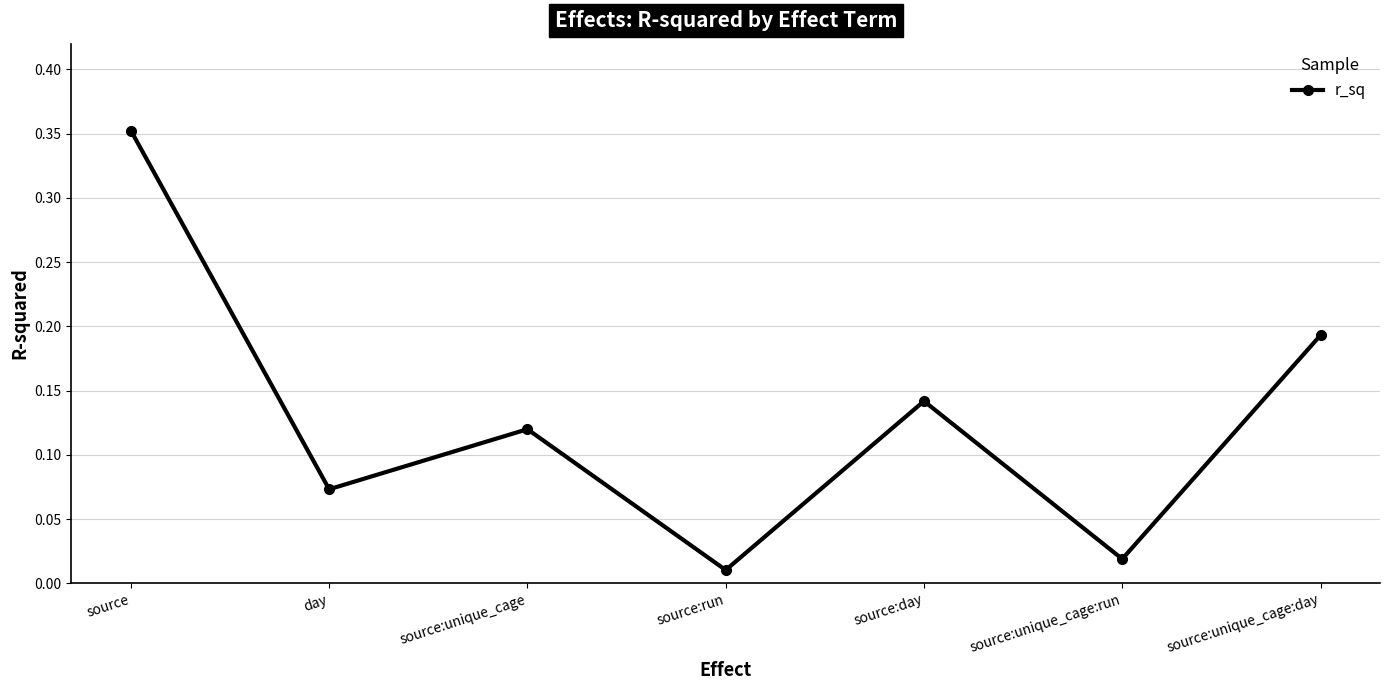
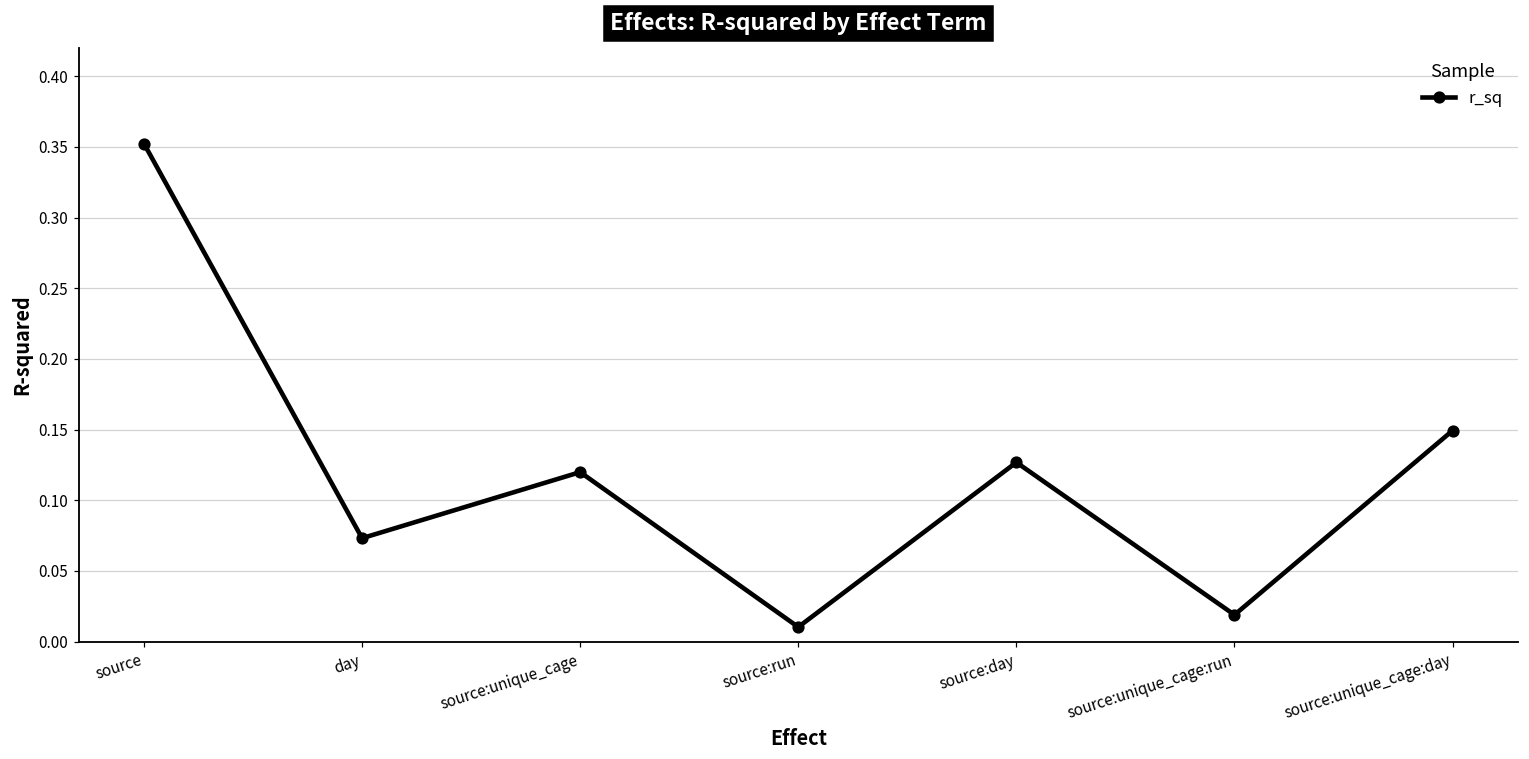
  {
    "source": 0.352,
    "day": 0.073,
    "source:unique_cage": 0.120,
    "source:run": 0.010,
-   "source:day": 0.142,
+   "source:day": 0.127,
    "source:unique_cage:run": 0.019,
-   "source:unique_cage:day": 0.193
+   "source:unique_cage:day": 0.149
  }
